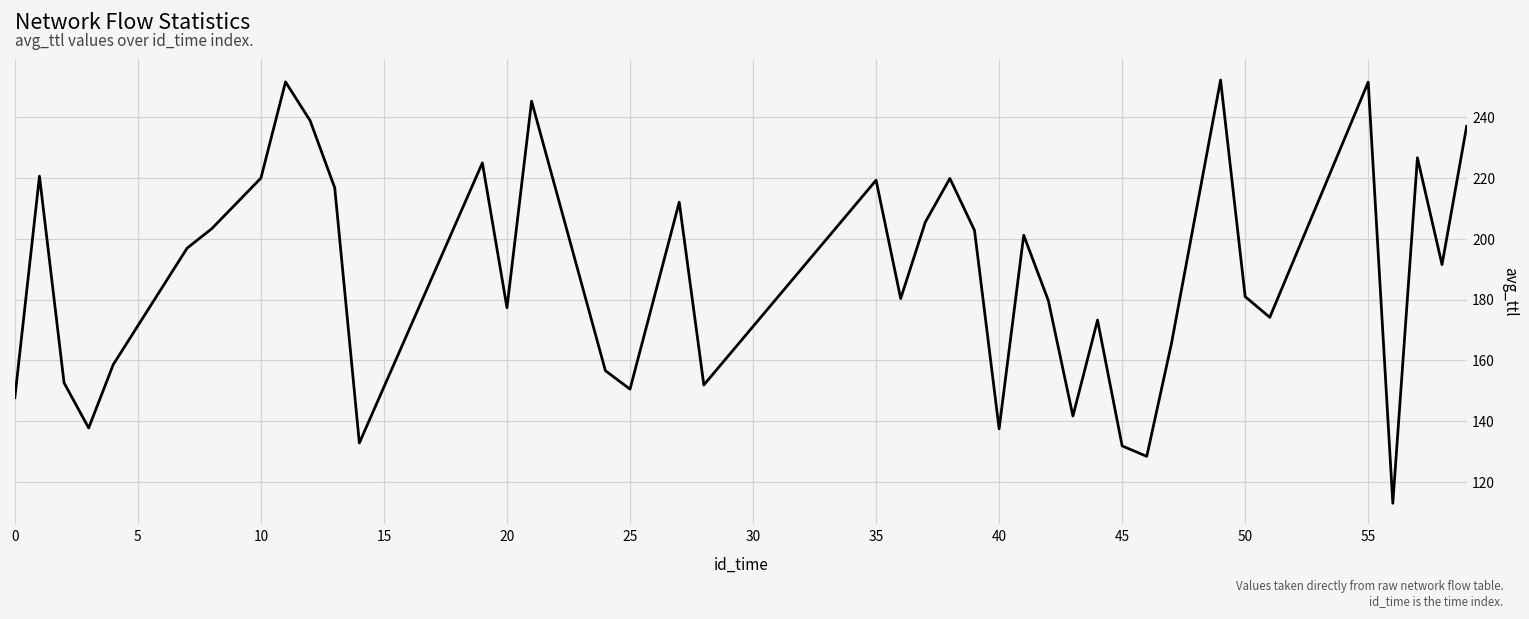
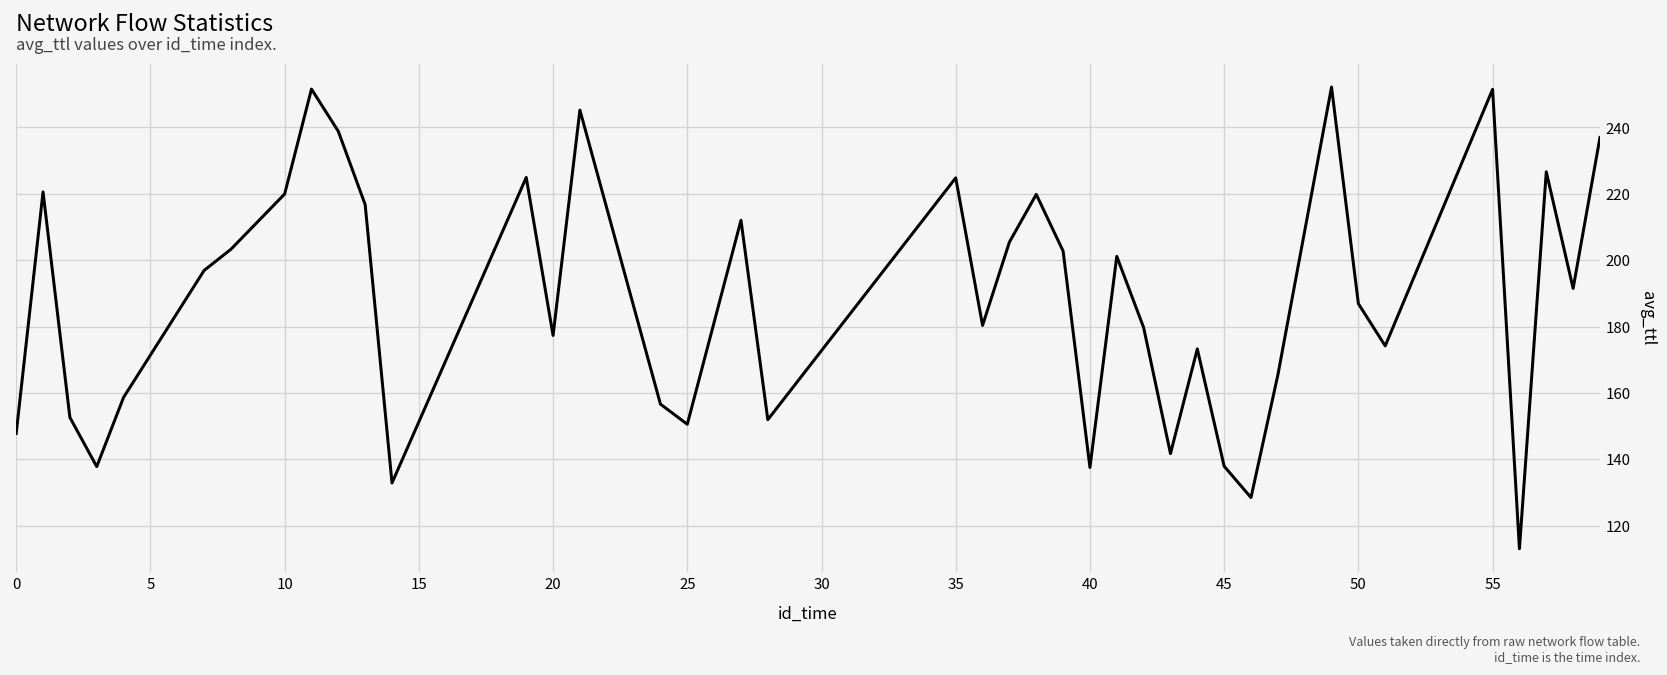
  {
    "0": 148,
    "10": 220,
    "20": 177,
    "25": 151,
-   "35": 219,
+   "35": 225,
    "40": 138,
-   "45": 132,
-   "50": 181,
+   "45": 138,
+   "50": 187,
    "55": 252
  }
